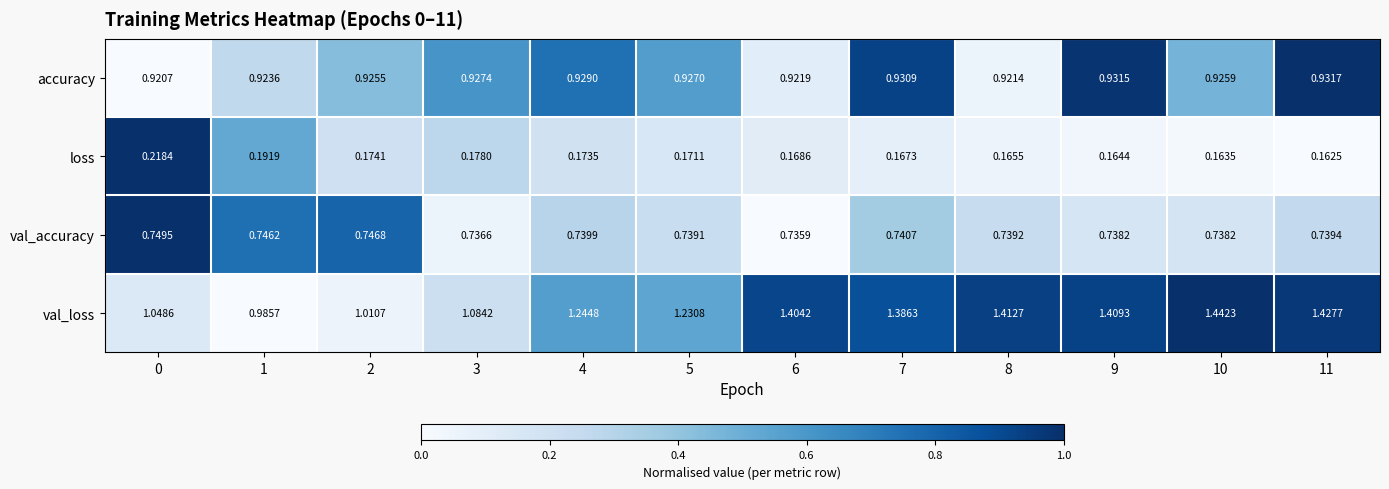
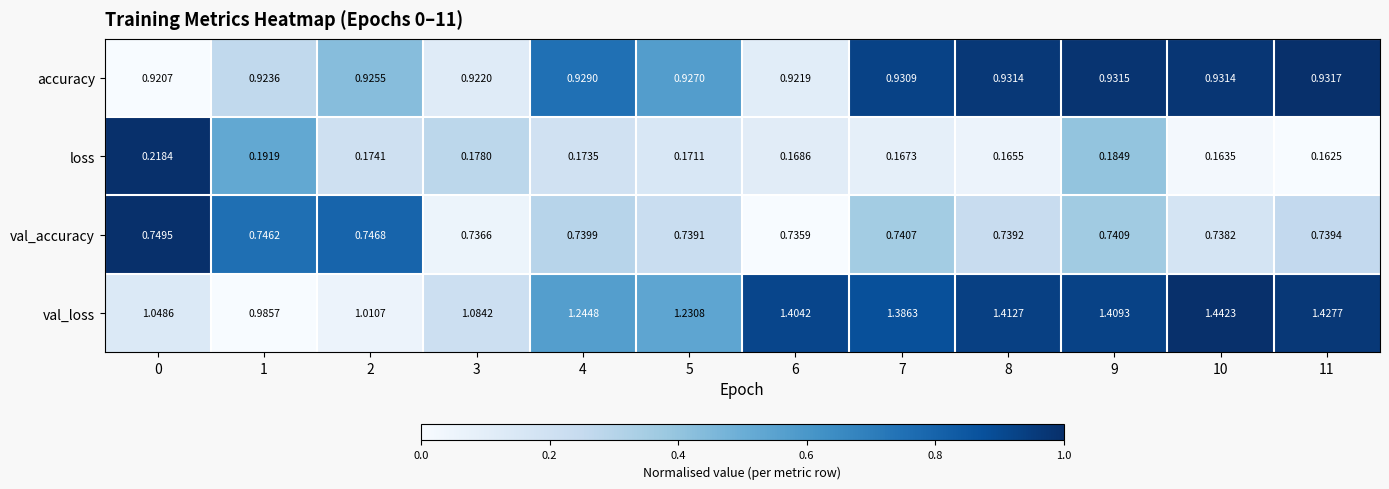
  {
    "accuracy": {
      "0": 0.9207,
      "1": 0.9236,
      "2": 0.9255,
-     "3": 0.9274,
+     "3": 0.9220,
      "4": 0.9290,
      "5": 0.9270,
      "6": 0.9219,
      "7": 0.9309,
-     "8": 0.9214,
+     "8": 0.9314,
      "9": 0.9315,
-     "10": 0.9259,
+     "10": 0.9314,
      "11": 0.9317
    },
    "loss": {
      "0": 0.2184,
      "1": 0.1919,
      "2": 0.1741,
      "3": 0.1780,
      "4": 0.1735,
      "5": 0.1711,
      "6": 0.1686,
      "7": 0.1673,
      "8": 0.1655,
-     "9": 0.1644,
+     "9": 0.1849,
      "10": 0.1635,
      "11": 0.1625
    },
    "val_accuracy": {
      "0": 0.7495,
      "1": 0.7462,
      "2": 0.7468,
      "3": 0.7366,
      "4": 0.7399,
      "5": 0.7391,
      "6": 0.7359,
      "7": 0.7407,
      "8": 0.7392,
-     "9": 0.7382,
+     "9": 0.7409,
      "10": 0.7382,
      "11": 0.7394
    },
    "val_loss": {
      "0": 1.0486,
      "1": 0.9857,
      "2": 1.0107,
      "3": 1.0842,
      "4": 1.2448,
      "5": 1.2308,
      "6": 1.4042,
      "7": 1.3863,
      "8": 1.4127,
      "9": 1.4093,
      "10": 1.4423,
      "11": 1.4277
    }
  }
